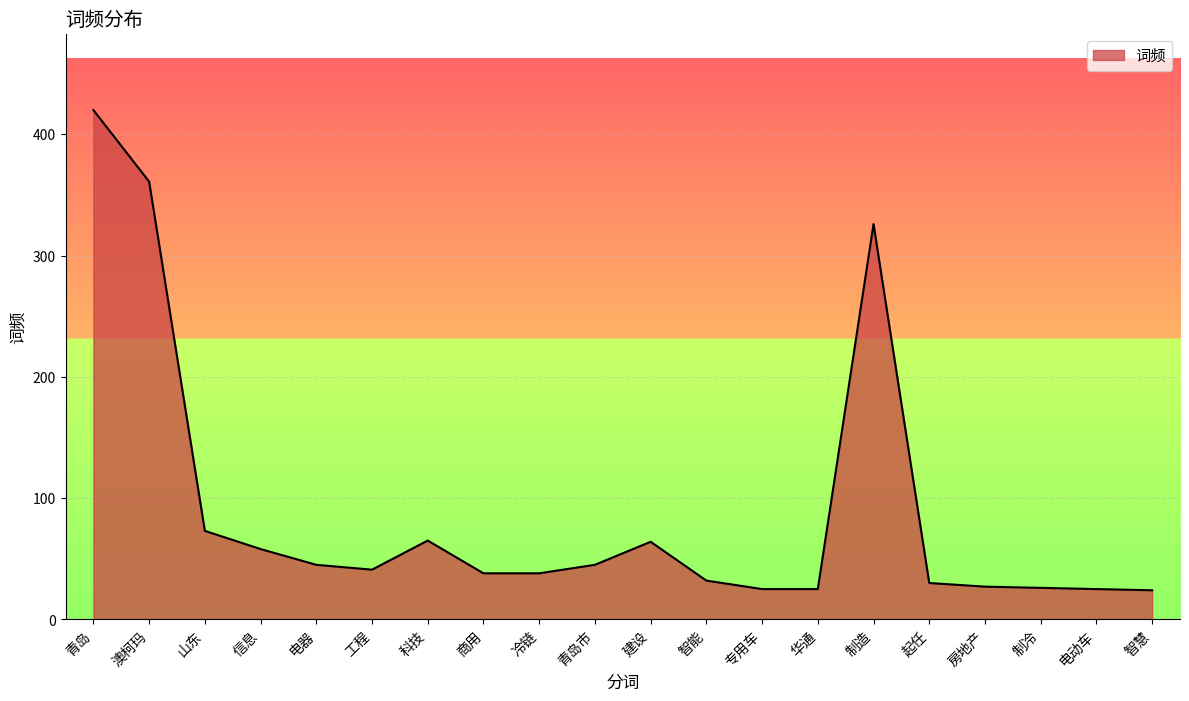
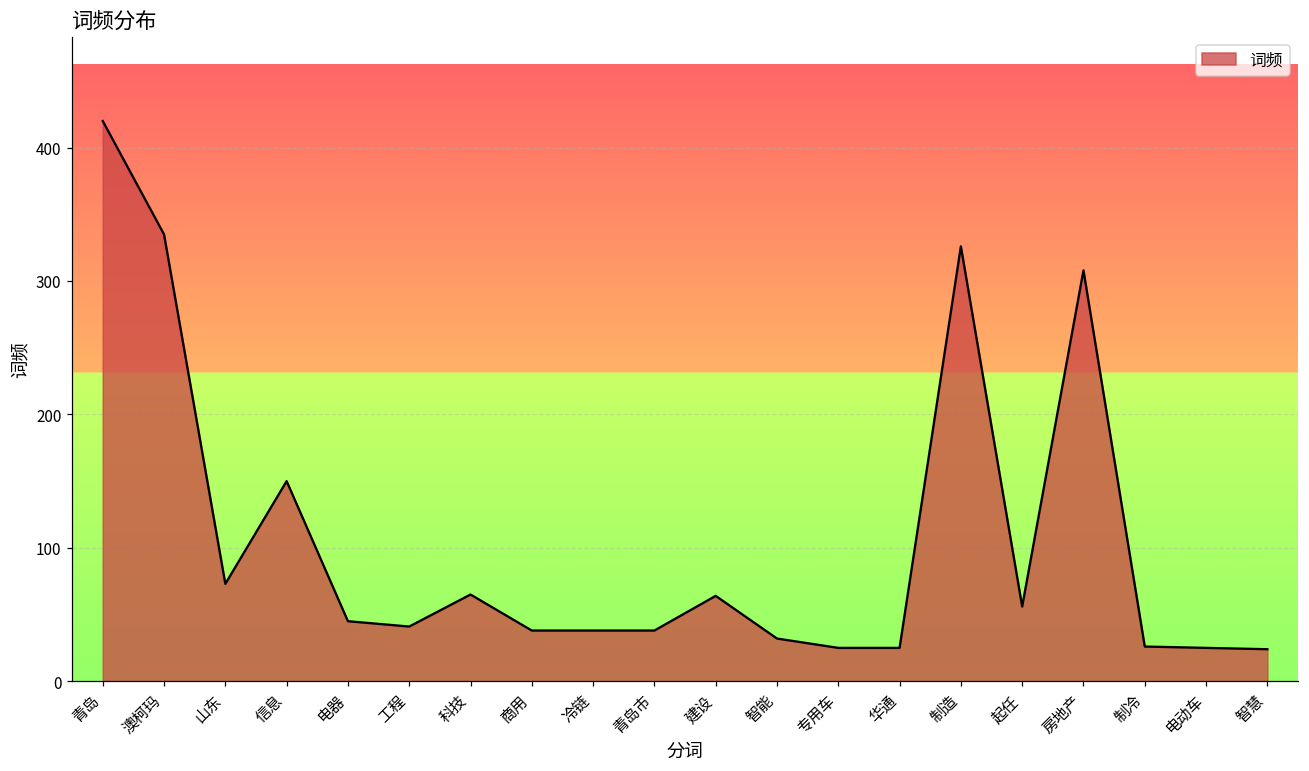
  {
    "青岛": 420,
-   "澳柯玛": 361,
+   "澳柯玛": 335,
    "山东": 73,
-   "信息": 58,
+   "信息": 150,
    "电器": 45,
    "工程": 41,
    "科技": 65,
    "商用": 38,
    "冷链": 38,
-   "青岛市": 45,
+   "青岛市": 38,
    "建设": 64,
    "智能": 32,
    "专用车": 25,
    "华通": 25,
    "制造": 326,
-   "起任": 30,
-   "房地产": 27,
+   "起任": 56,
+   "房地产": 308,
    "制冷": 26,
    "电动车": 25,
    "智慧": 24
  }
